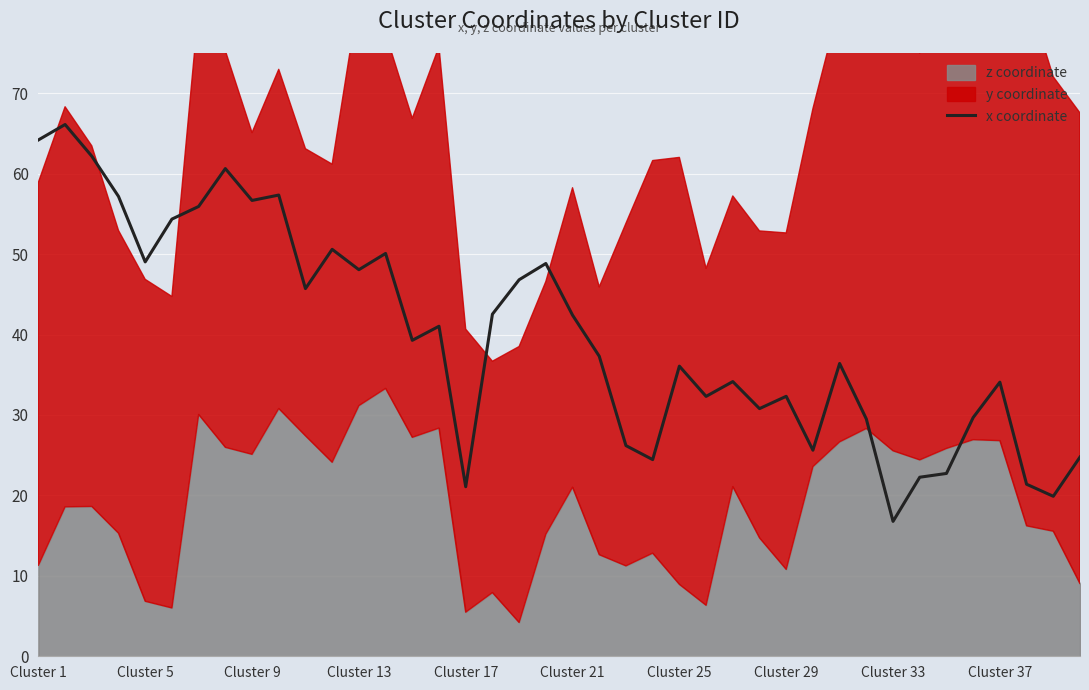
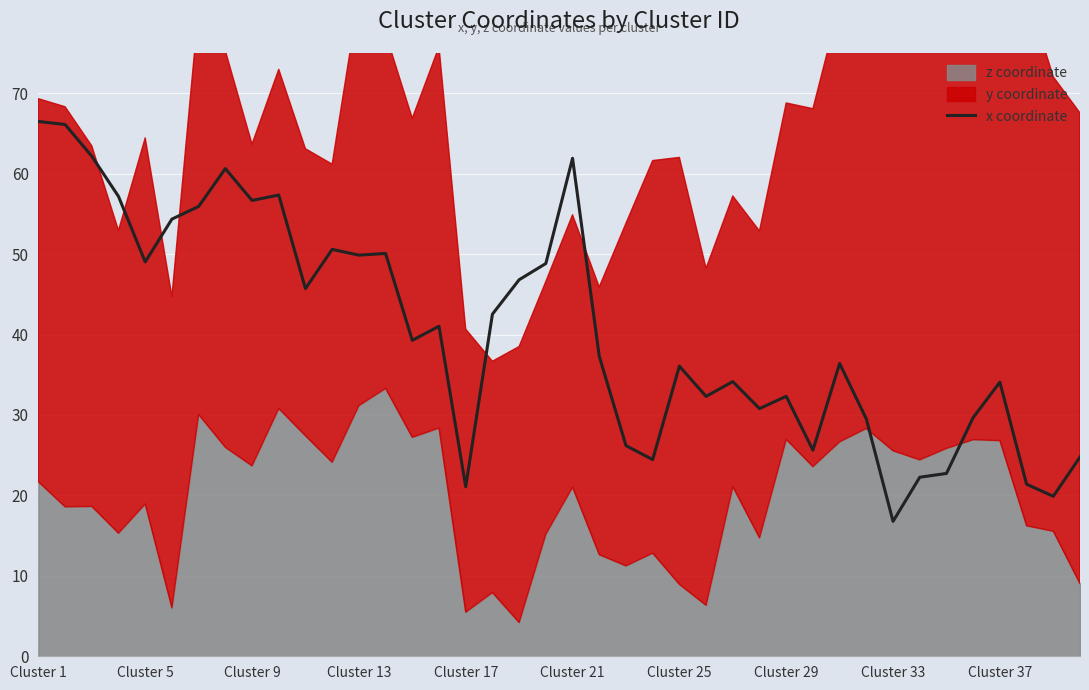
  {
    "x coordinate": {
-     "Cluster 1": 64,
+     "Cluster 1": 66,
      "Cluster 5": 49,
      "Cluster 9": 57,
-     "Cluster 13": 48,
+     "Cluster 13": 50,
      "Cluster 17": 21,
-     "Cluster 21": 42,
+     "Cluster 21": 62,
      "Cluster 25": 36,
      "Cluster 29": 32,
      "Cluster 33": 17,
      "Cluster 37": 34
    },
    "z coordinate": {
-     "Cluster 1": 11,
-     "Cluster 5": 7,
-     "Cluster 9": 25,
+     "Cluster 1": 22,
+     "Cluster 5": 19,
+     "Cluster 9": 24,
      "Cluster 13": 31,
      "Cluster 17": 5,
      "Cluster 21": 21,
      "Cluster 25": 9,
-     "Cluster 29": 11,
+     "Cluster 29": 27,
      "Cluster 33": 26,
      "Cluster 37": 27
    },
    "y coordinate": {
      "Cluster 1": 48,
-     "Cluster 5": 40,
+     "Cluster 5": 46,
      "Cluster 9": 40,
      "Cluster 17": 35,
-     "Cluster 21": 37,
+     "Cluster 21": 34,
      "Cluster 25": 53,
      "Cluster 29": 42
    }
  }
